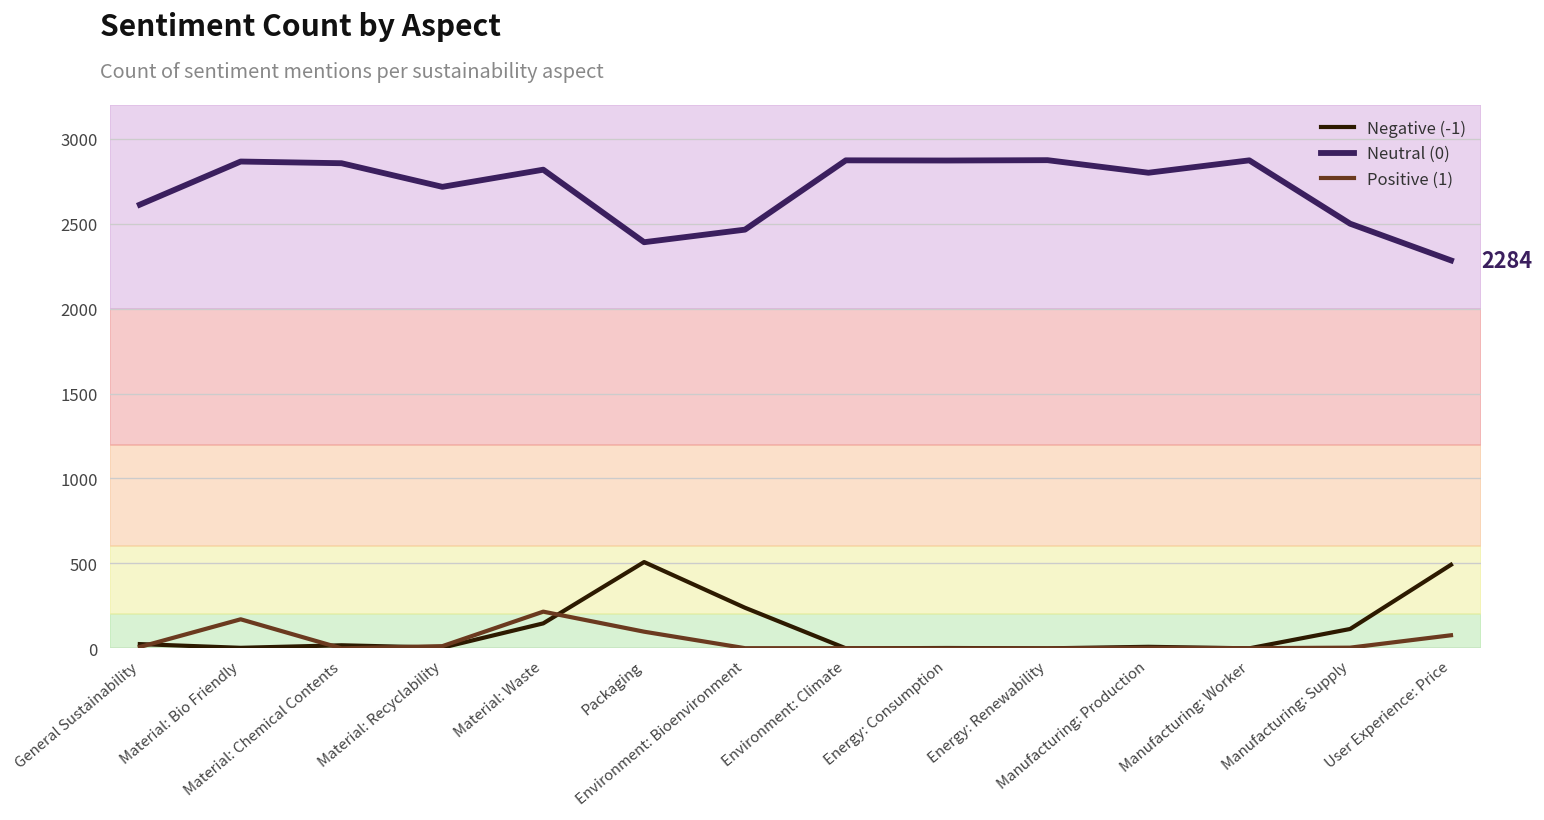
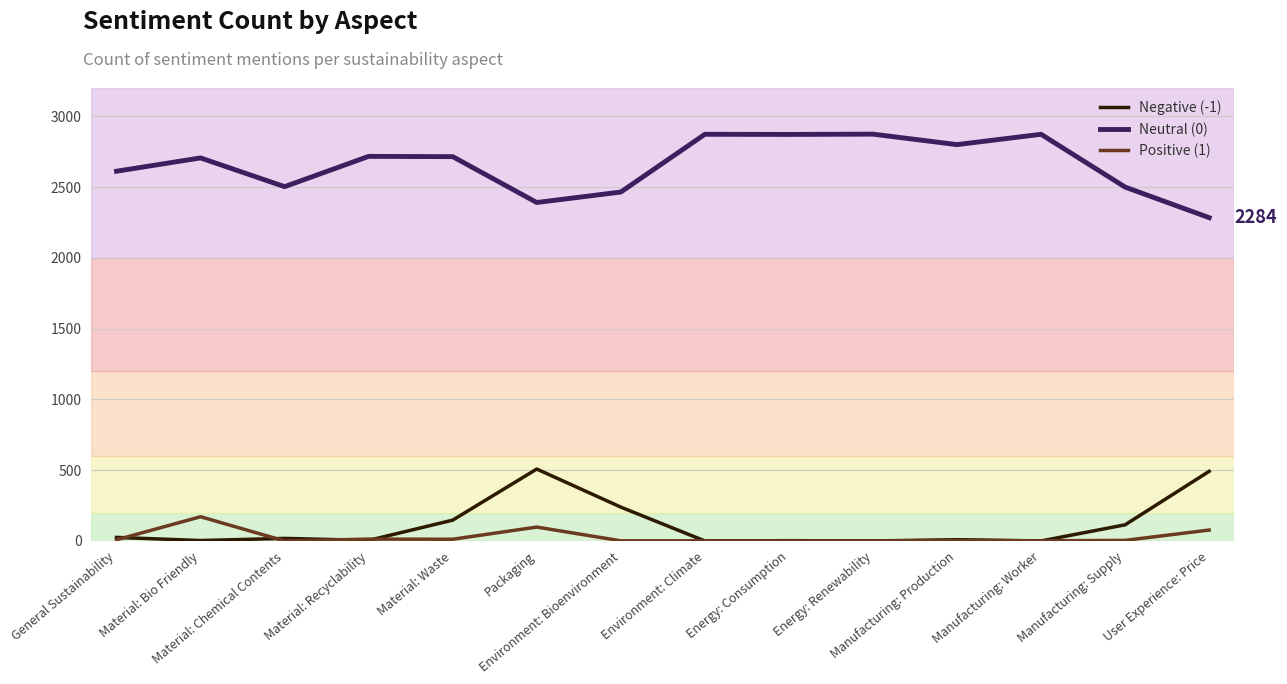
  {
    "Negative (-1)": {
      "Material: Bio Friendly": 0,
      "Material: Waste": 150,
      "Packaging": 510,
      "Environment: Bioenvironment": 240,
      "Manufacturing: Supply": 110,
      "User Experience: Price": 490
    },
    "Neutral (0)": {
      "General Sustainability": 2610,
-     "Material: Bio Friendly": 2870,
-     "Material: Chemical Contents": 2860,
+     "Material: Bio Friendly": 2710,
+     "Material: Chemical Contents": 2500,
      "Material: Recyclability": 2720,
-     "Material: Waste": 2820,
+     "Material: Waste": 2720,
      "Packaging": 2390,
      "Environment: Bioenvironment": 2470,
      "Environment: Climate": 2870,
      "Energy: Consumption": 2870,
      "Energy: Renewability": 2870,
      "Manufacturing: Production": 2800,
      "Manufacturing: Worker": 2870,
      "Manufacturing: Supply": 2500,
      "User Experience: Price": 2280
    },
    "Positive (1)": {
      "Material: Bio Friendly": 170,
-     "Material: Waste": 220,
+     "Material: Waste": 10,
      "Packaging": 100,
      "Environment: Bioenvironment": 0,
      "Manufacturing: Supply": 0,
      "User Experience: Price": 80
    }
  }
